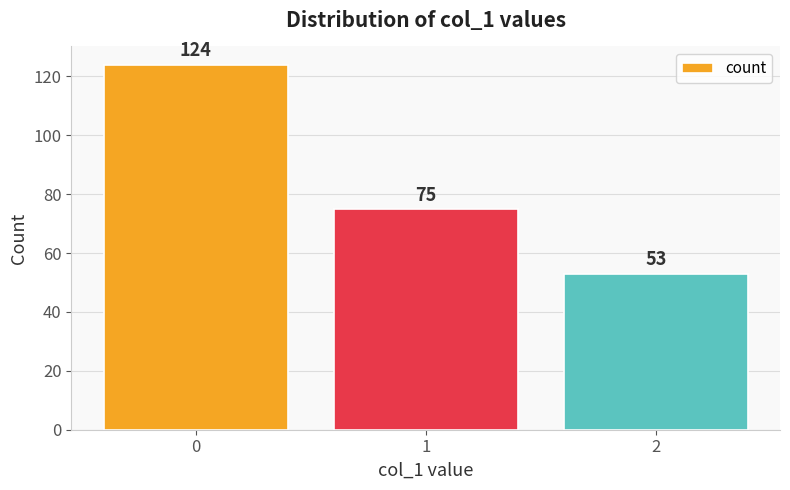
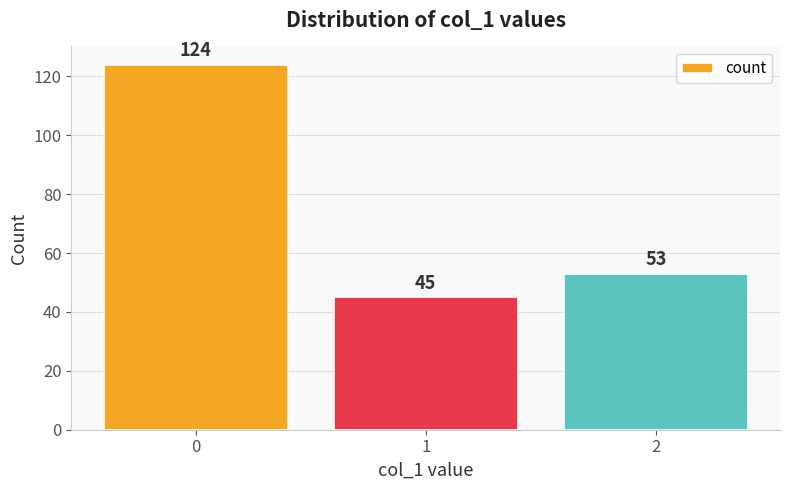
  {
    "0": 124,
-   "1": 75,
+   "1": 45,
    "2": 53
  }
